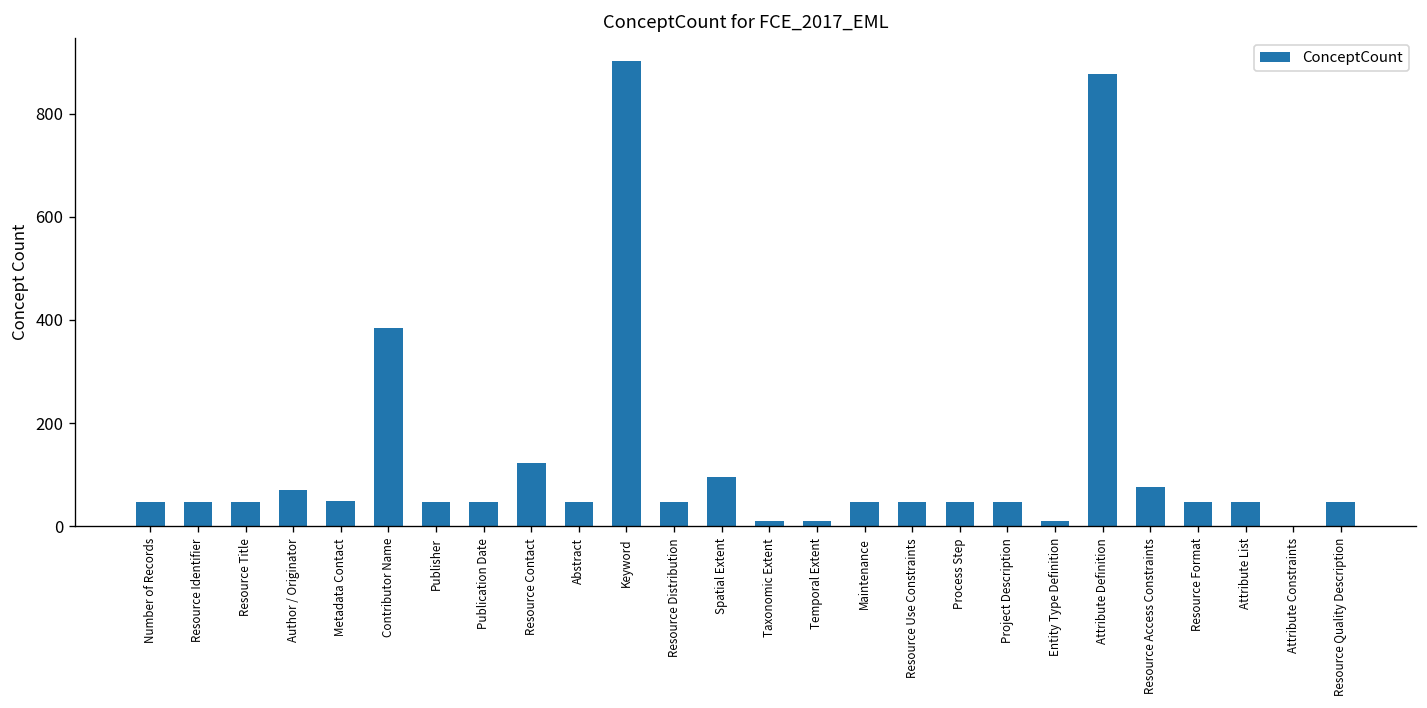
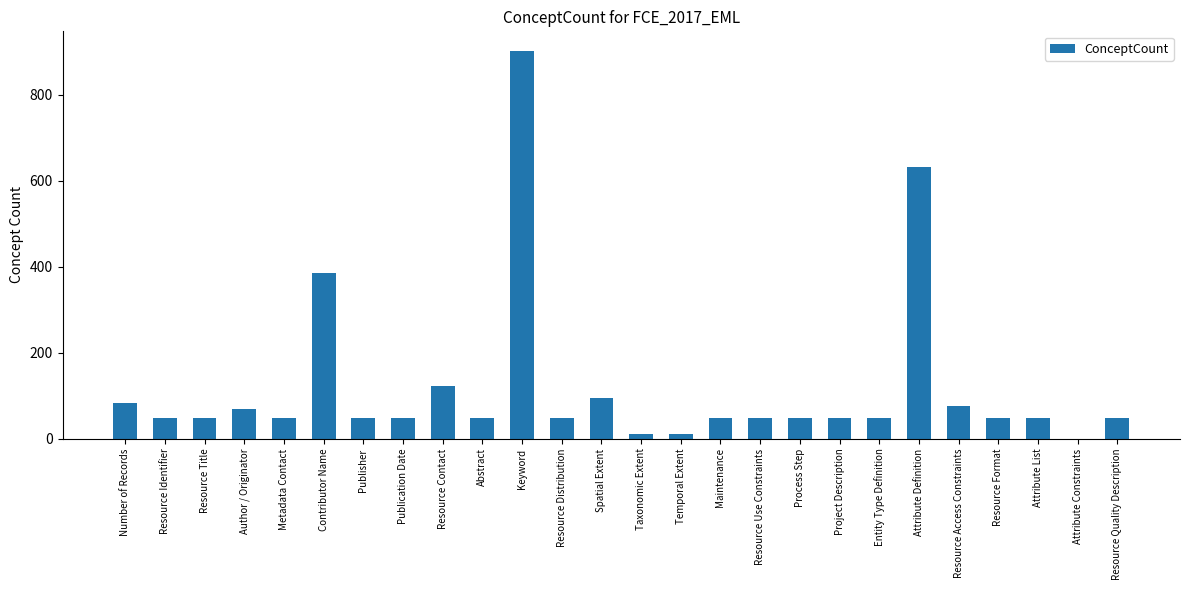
  {
-   "Number of Records": 50,
+   "Number of Records": 80,
    "Resource Identifier": 50,
    "Resource Title": 50,
    "Author / Originator": 70,
    "Metadata Contact": 50,
    "Contributor Name": 390,
    "Publisher": 50,
    "Publication Date": 50,
    "Resource Contact": 120,
    "Abstract": 50,
    "Keyword": 900,
    "Resource Distribution": 50,
    "Spatial Extent": 100,
    "Taxonomic Extent": 10,
    "Temporal Extent": 10,
    "Maintenance": 50,
    "Resource Use Constraints": 50,
    "Process Step": 50,
    "Project Description": 50,
-   "Entity Type Definition": 10,
-   "Attribute Definition": 880,
+   "Entity Type Definition": 50,
+   "Attribute Definition": 630,
    "Resource Access Constraints": 80,
    "Resource Format": 50,
    "Attribute List": 50,
    "Attribute Constraints": 0,
    "Resource Quality Description": 50
  }
